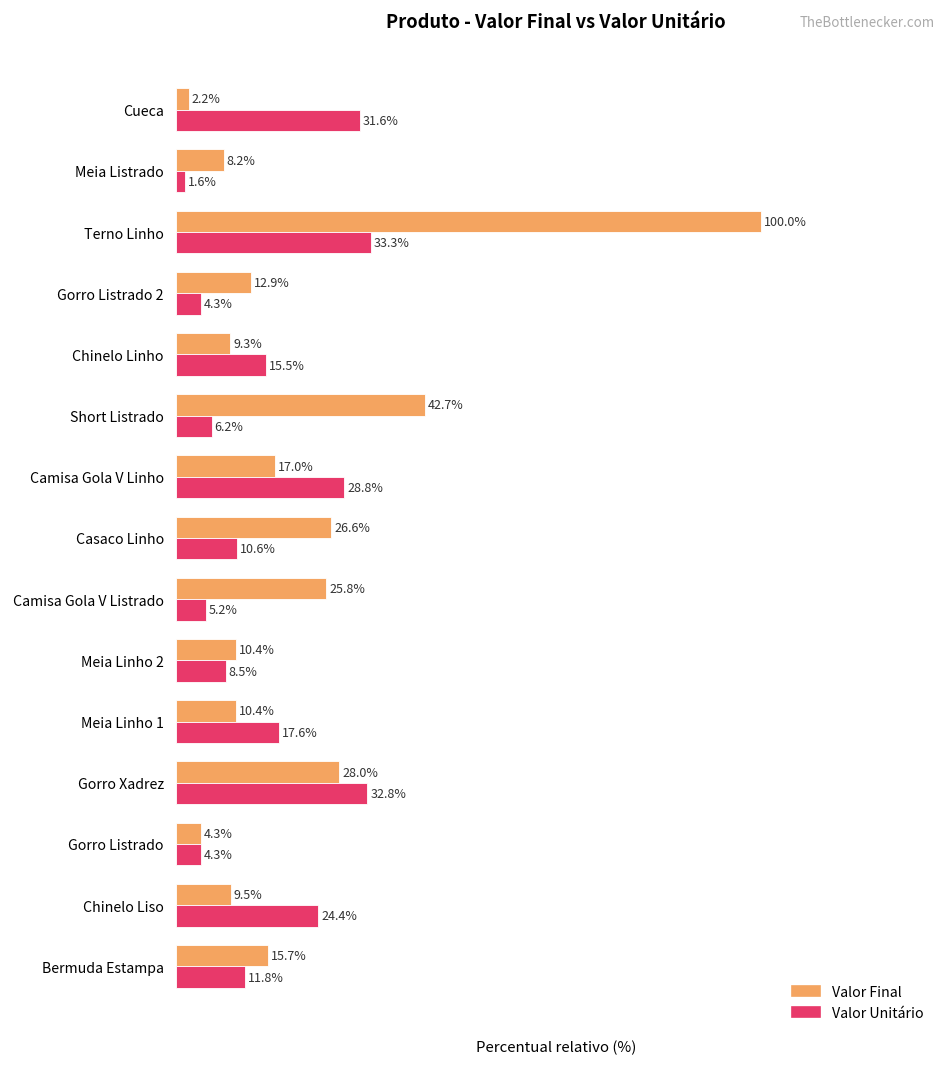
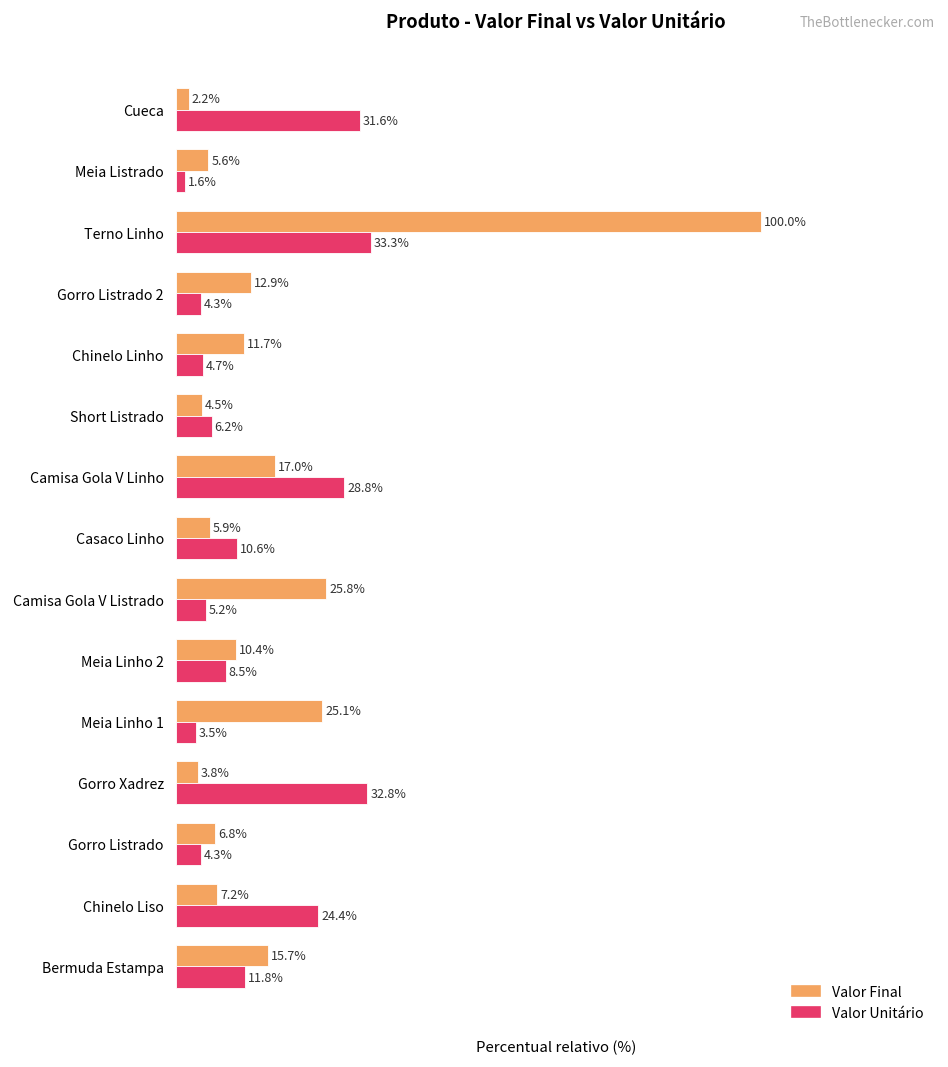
  {
    "Valor Final": {
      "Cueca": "2.2%",
-     "Meia Listrado": "8.2%",
+     "Meia Listrado": "5.6%",
      "Terno Linho": "100.0%",
      "Gorro Listrado 2": "12.9%",
-     "Chinelo Linho": "9.3%",
-     "Short Listrado": "42.7%",
+     "Chinelo Linho": "11.7%",
+     "Short Listrado": "4.5%",
      "Camisa Gola V Linho": "17.0%",
-     "Casaco Linho": "26.6%",
+     "Casaco Linho": "5.9%",
      "Camisa Gola V Listrado": "25.8%",
      "Meia Linho 2": "10.4%",
-     "Meia Linho 1": "10.4%",
-     "Gorro Xadrez": "28.0%",
-     "Gorro Listrado": "4.3%",
-     "Chinelo Liso": "9.5%",
+     "Meia Linho 1": "25.1%",
+     "Gorro Xadrez": "3.8%",
+     "Gorro Listrado": "6.8%",
+     "Chinelo Liso": "7.2%",
      "Bermuda Estampa": "15.7%"
    },
    "Valor Unitário": {
      "Cueca": "31.6%",
      "Meia Listrado": "1.6%",
      "Terno Linho": "33.3%",
      "Gorro Listrado 2": "4.3%",
-     "Chinelo Linho": "15.5%",
+     "Chinelo Linho": "4.7%",
      "Short Listrado": "6.2%",
      "Camisa Gola V Linho": "28.8%",
      "Casaco Linho": "10.6%",
      "Camisa Gola V Listrado": "5.2%",
      "Meia Linho 2": "8.5%",
-     "Meia Linho 1": "17.6%",
+     "Meia Linho 1": "3.5%",
      "Gorro Xadrez": "32.8%",
      "Gorro Listrado": "4.3%",
      "Chinelo Liso": "24.4%",
      "Bermuda Estampa": "11.8%"
    }
  }
